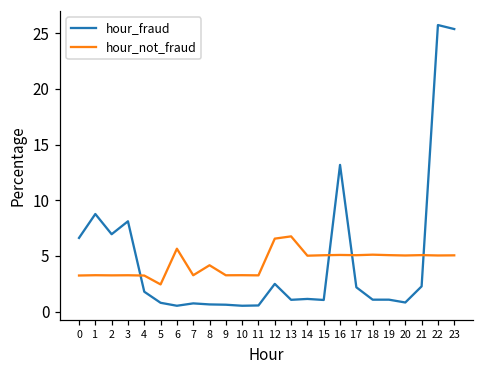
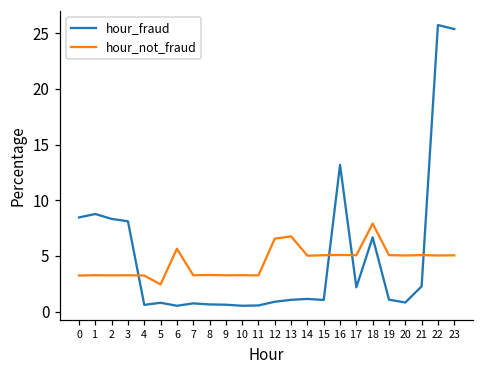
  {
    "hour_fraud": {
-     "0": 6.6,
+     "0": 8.5,
      "1": 8.8,
-     "2": 7.0,
+     "2": 8.3,
      "3": 8.1,
-     "4": 1.8,
+     "4": 0.6,
      "5": 0.8,
      "6": 0.5,
      "7": 0.7,
      "8": 0.7,
      "9": 0.6,
      "10": 0.5,
      "11": 0.6,
-     "12": 2.5,
+     "12": 0.9,
      "13": 1.1,
      "14": 1.1,
      "15": 1.1,
      "16": 13.2,
      "17": 2.2,
-     "18": 1.1,
+     "18": 6.7,
      "19": 1.1,
      "20": 0.8,
      "21": 2.3,
      "22": 25.7,
      "23": 25.4
    },
    "hour_not_fraud": {
      "0": 3.2,
      "1": 3.3,
      "2": 3.3,
      "3": 3.3,
      "4": 3.2,
      "5": 2.4,
      "6": 5.7,
      "7": 3.3,
-     "8": 4.2,
+     "8": 3.3,
      "9": 3.3,
      "10": 3.3,
      "11": 3.3,
      "12": 6.6,
      "13": 6.8,
      "14": 5.0,
      "15": 5.1,
      "16": 5.1,
      "17": 5.1,
-     "18": 5.1,
+     "18": 7.9,
      "19": 5.1,
      "20": 5.0,
      "21": 5.1,
      "22": 5.0,
      "23": 5.1
    }
  }
